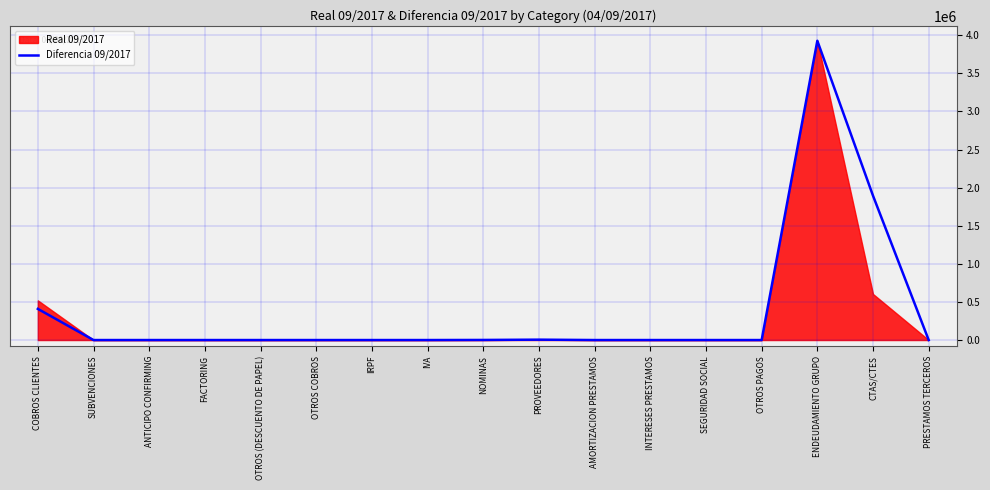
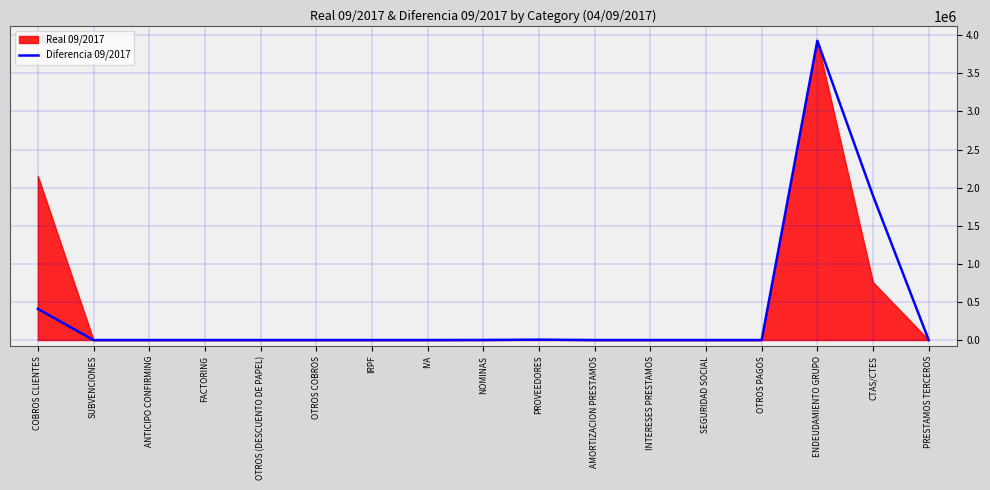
  {
    "Real 09/2017": {
-     "COBROS CLIENTES": 500000,
-     "CTAS/CTES": 600000
+     "COBROS CLIENTES": 2200000,
+     "CTAS/CTES": 800000
    },
    "Diferencia 09/2017": {
      "COBROS CLIENTES": 400000,
      "CTAS/CTES": 1900000
    }
  }
